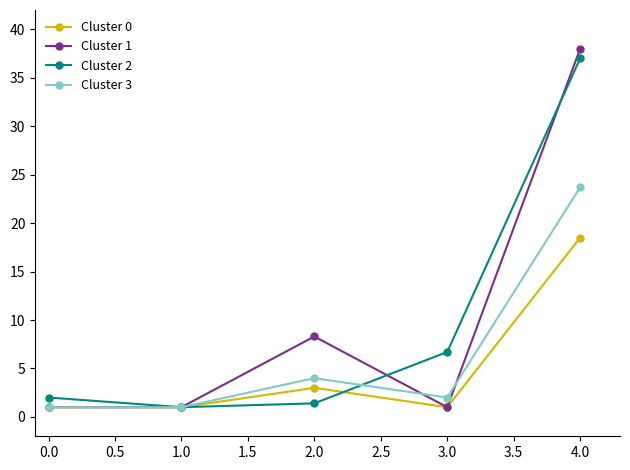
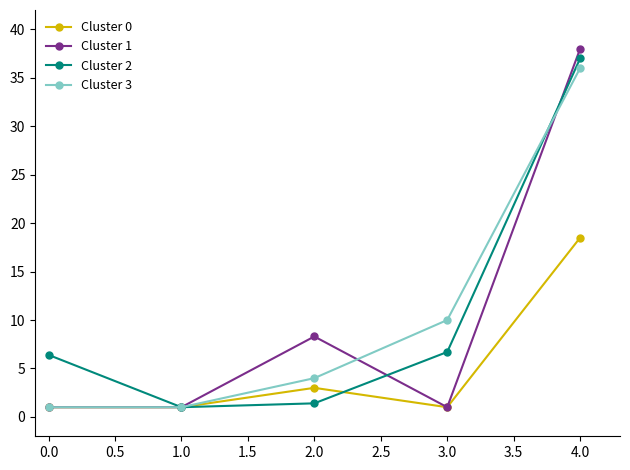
  {
    "Cluster 0": {
      "2.0": 3,
      "4.0": 19
    },
    "Cluster 1": {
      "2.0": 8,
      "4.0": 38
    },
    "Cluster 2": {
-     "0.0": 2,
+     "0.0": 6,
      "2.0": 1,
      "3.0": 7,
      "4.0": 37
    },
    "Cluster 3": {
      "2.0": 4,
-     "3.0": 2,
-     "4.0": 24
+     "3.0": 10,
+     "4.0": 36
    }
  }
